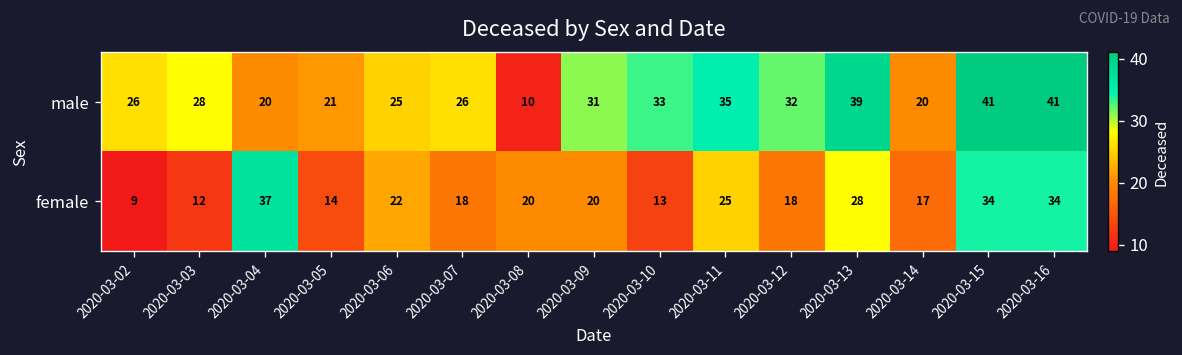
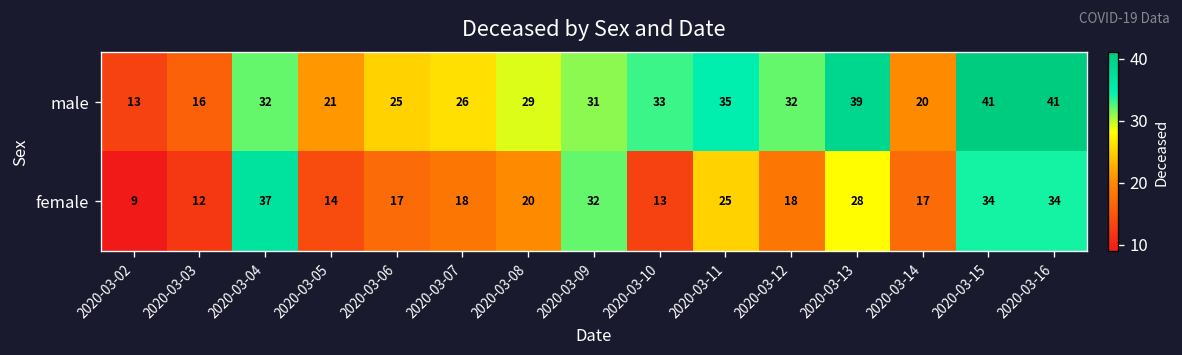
  {
    "male": {
-     "2020-03-02": 26,
-     "2020-03-03": 28,
-     "2020-03-04": 20,
+     "2020-03-02": 13,
+     "2020-03-03": 16,
+     "2020-03-04": 32,
      "2020-03-05": 21,
      "2020-03-06": 25,
      "2020-03-07": 26,
-     "2020-03-08": 10,
+     "2020-03-08": 29,
      "2020-03-09": 31,
      "2020-03-10": 33,
      "2020-03-11": 35,
      "2020-03-12": 32,
      "2020-03-13": 39,
      "2020-03-14": 20,
      "2020-03-15": 41,
      "2020-03-16": 41
    },
    "female": {
      "2020-03-02": 9,
      "2020-03-03": 12,
      "2020-03-04": 37,
      "2020-03-05": 14,
-     "2020-03-06": 22,
+     "2020-03-06": 17,
      "2020-03-07": 18,
      "2020-03-08": 20,
-     "2020-03-09": 20,
+     "2020-03-09": 32,
      "2020-03-10": 13,
      "2020-03-11": 25,
      "2020-03-12": 18,
      "2020-03-13": 28,
      "2020-03-14": 17,
      "2020-03-15": 34,
      "2020-03-16": 34
    }
  }
